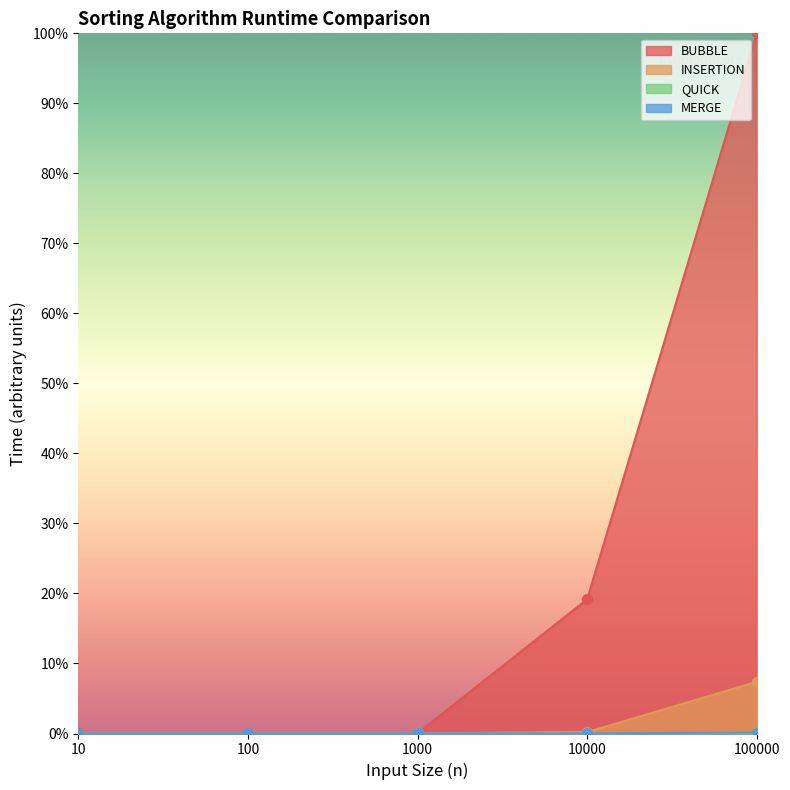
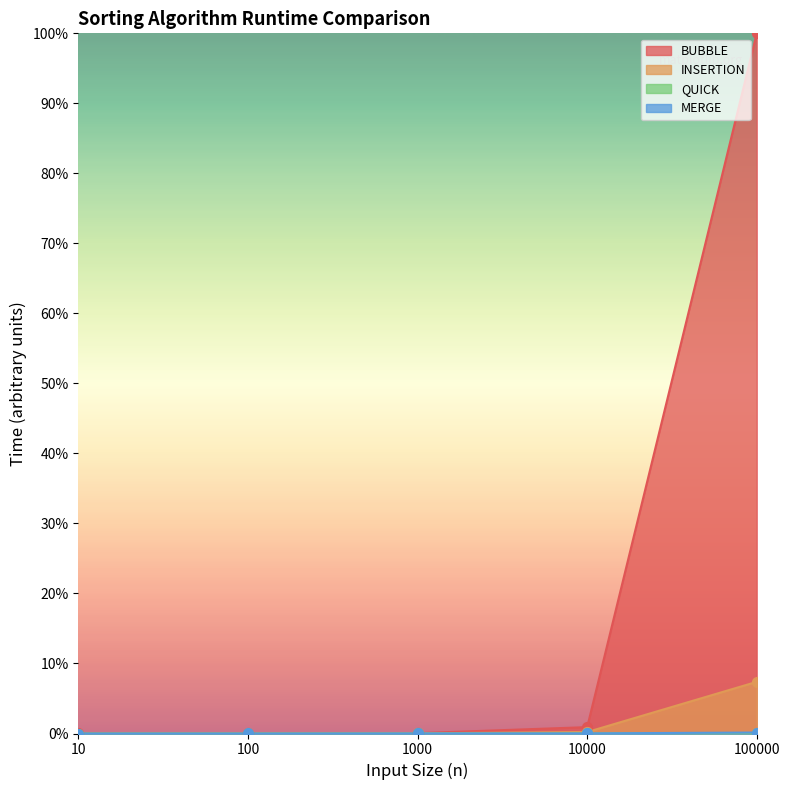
  {
    "BUBBLE": {
-     "10000": "19%",
+     "10000": "1%",
      "100000": "100%"
    },
    "INSERTION": {
      "100000": "7%"
    }
  }
